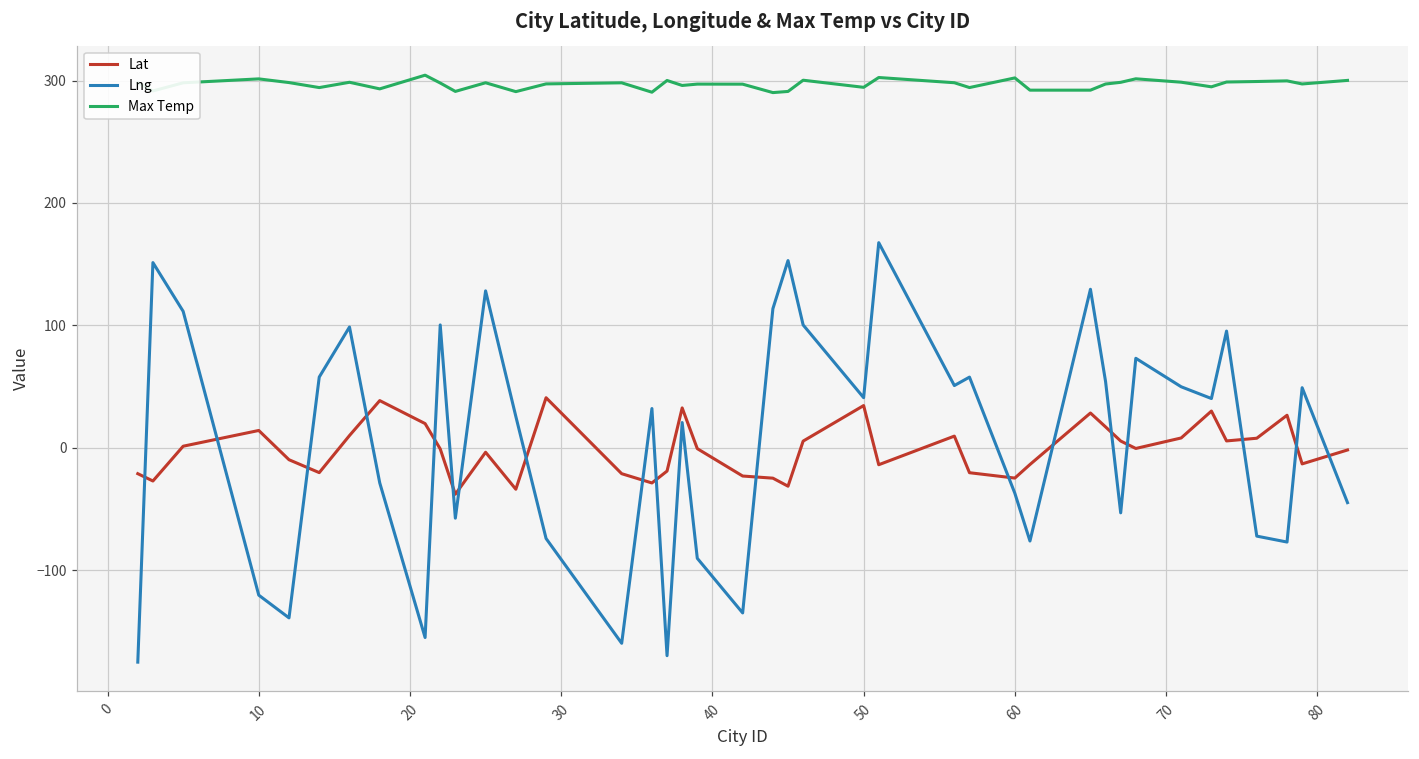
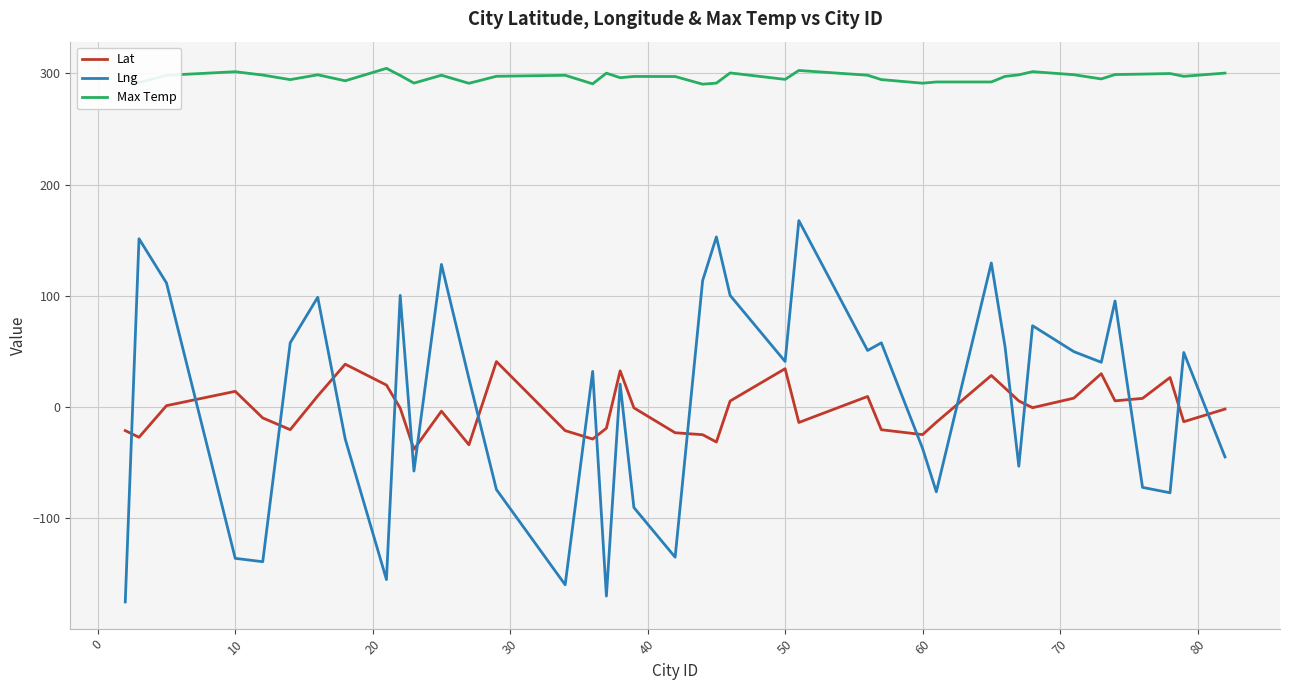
  {
    "Lat": {
      "10": 14,
      "50": 34,
      "60": -25
    },
    "Lng": {
-     "10": -120,
+     "10": -136,
      "50": 41,
      "60": -37
    },
    "Max Temp": {
      "10": 301,
      "50": 295,
-     "60": 302
+     "60": 291
    }
  }
